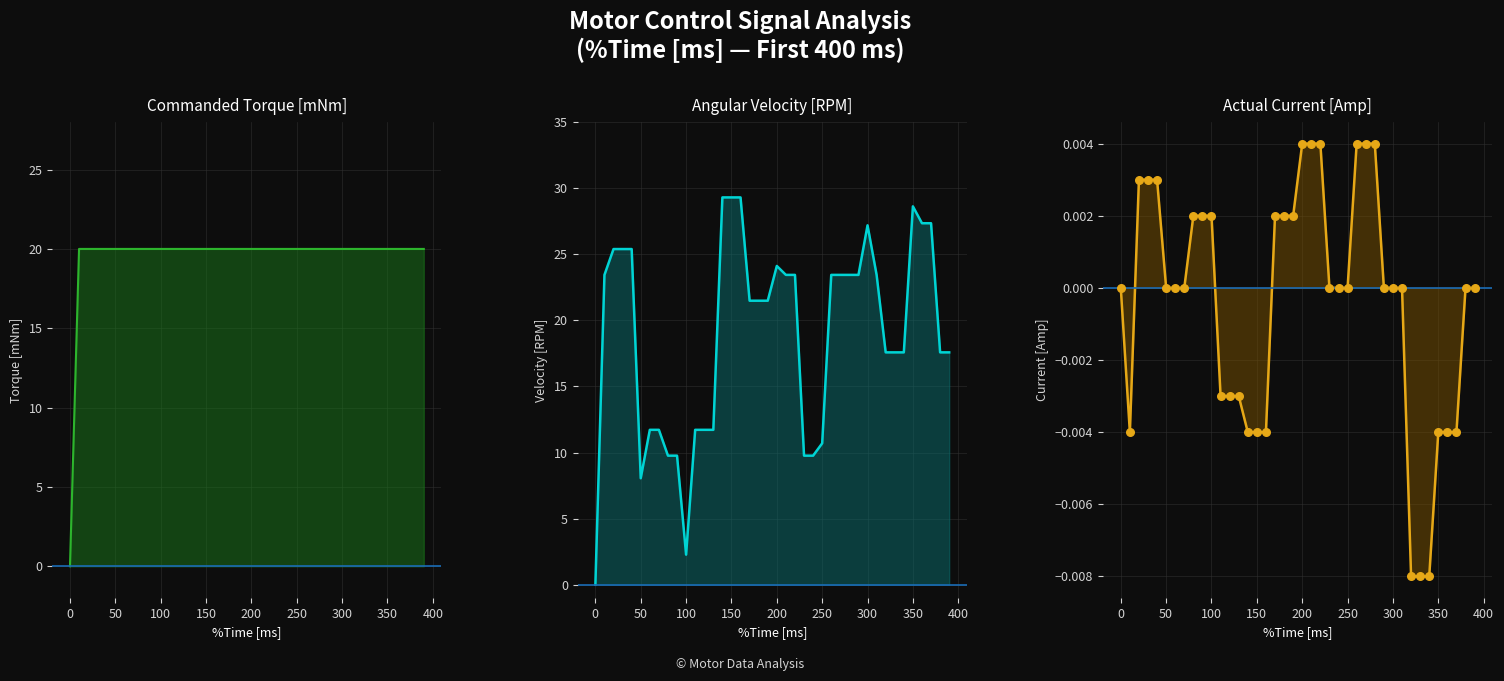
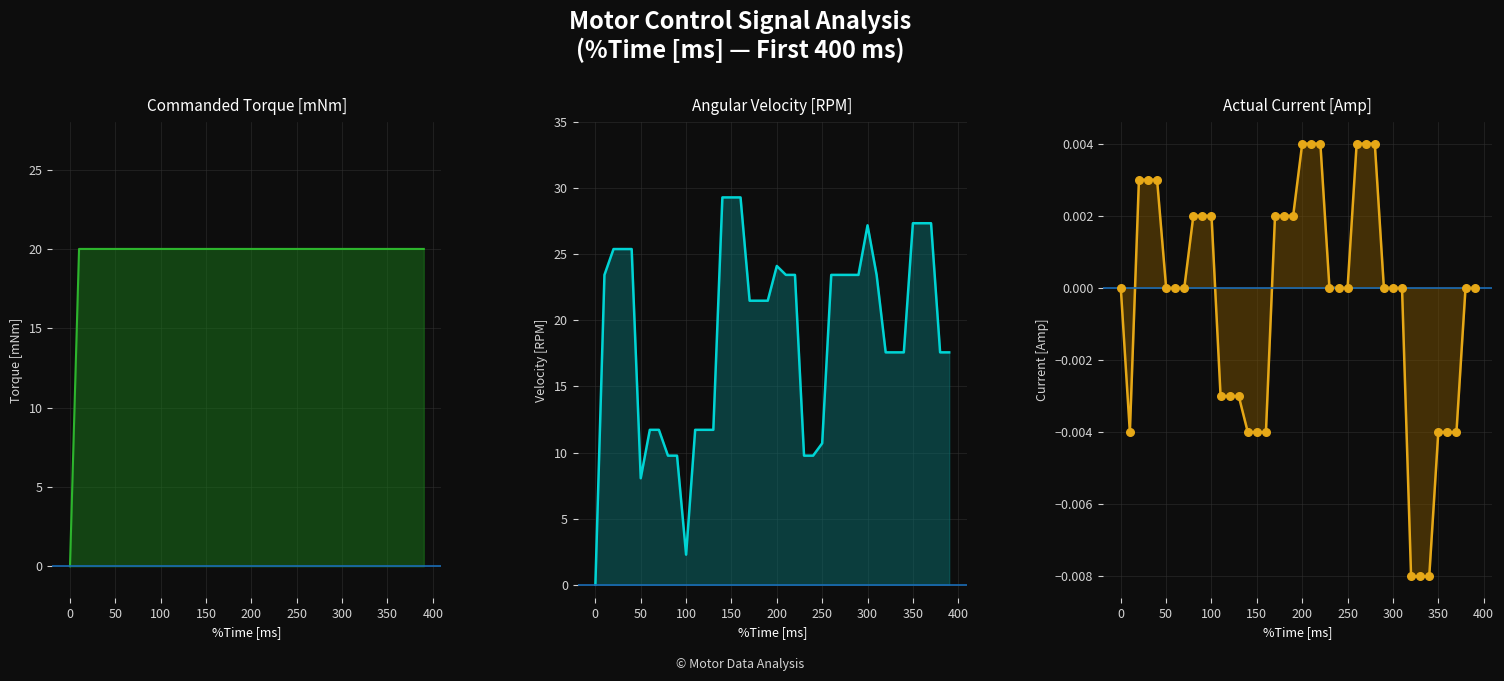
  {
    "Commanded Torque [mNm]": {
      "0": 0.0,
      "50": 20.0,
      "100": 20.0,
      "150": 20.0,
      "200": 20.0,
      "250": 20.0,
      "300": 20.0,
      "350": 20.0
    },
    "Angular Velocity [RPM]": {
      "0": 0.0,
      "50": 8.1,
      "100": 2.3,
      "150": 29.3,
      "200": 24.1,
      "250": 10.7,
      "300": 27.2,
-     "350": 28.6
+     "350": 27.3
    }
  }
